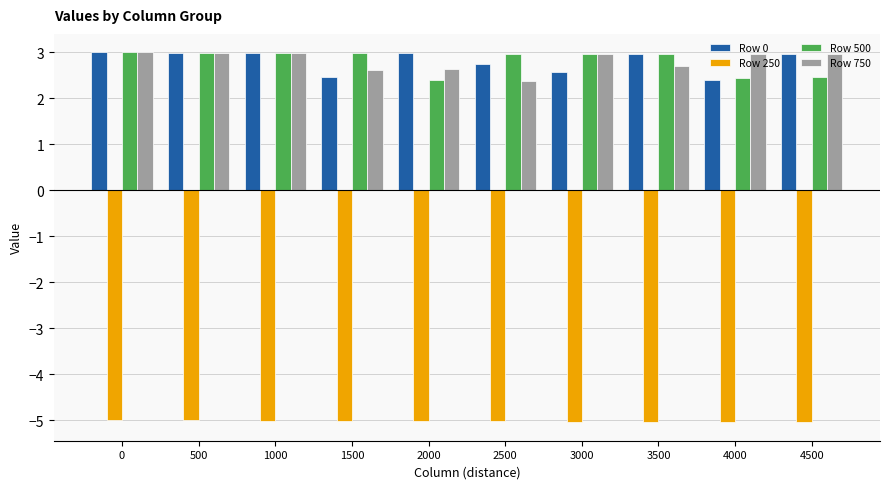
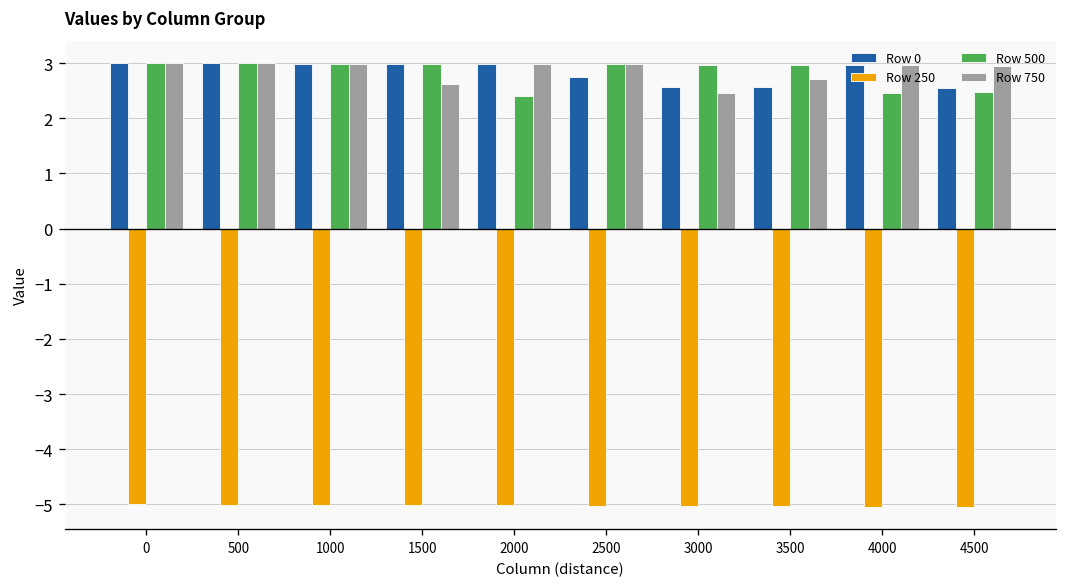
  {
    "Row 0": {
      "0": 3.0,
      "500": 3.0,
      "1000": 3.0,
-     "1500": 2.5,
+     "1500": 3.0,
      "2000": 3.0,
      "2500": 2.7,
      "3000": 2.6,
-     "3500": 3.0,
-     "4000": 2.4,
-     "4500": 3.0
+     "3500": 2.6,
+     "4000": 3.0,
+     "4500": 2.6
    },
    "Row 250": {
      "0": -5.0,
      "500": -5.0,
      "1000": -5.0,
      "1500": -5.0,
      "2000": -5.0,
      "2500": -5.0,
      "3000": -5.0,
      "3500": -5.0,
      "4000": -5.0,
      "4500": -5.0
    },
    "Row 500": {
      "0": 3.0,
      "500": 3.0,
      "1000": 3.0,
      "1500": 3.0,
      "2000": 2.4,
      "2500": 3.0,
      "3000": 3.0,
      "3500": 3.0,
      "4000": 2.5,
      "4500": 2.5
    },
    "Row 750": {
      "0": 3.0,
      "500": 3.0,
      "1000": 3.0,
      "1500": 2.6,
-     "2000": 2.6,
-     "2500": 2.4,
-     "3000": 3.0,
+     "2000": 3.0,
+     "2500": 3.0,
+     "3000": 2.5,
      "3500": 2.7,
      "4000": 3.0,
      "4500": 3.0
    }
  }
